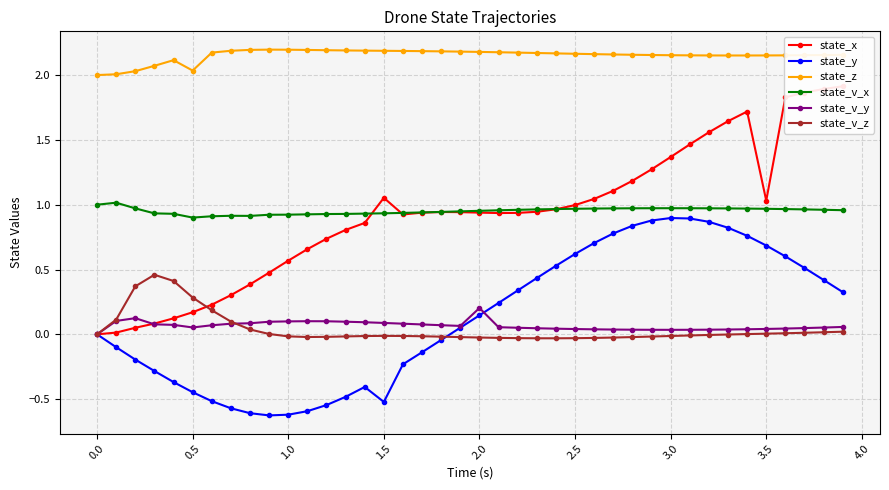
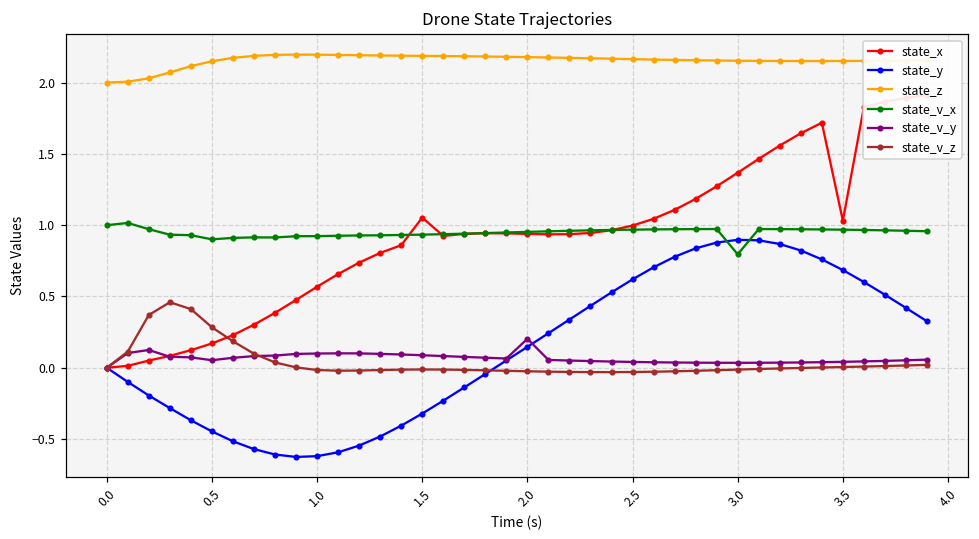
  {
    "state_x": {
      "0.5": 0.17,
      "1.0": 0.57,
      "1.5": 1.05,
      "2.5": 1.00,
      "3.0": 1.37,
      "3.5": 1.03
    },
    "state_y": {
      "0.5": -0.45,
      "1.0": -0.62,
-     "1.5": -0.52,
+     "1.5": -0.32,
      "2.0": 0.15,
      "2.5": 0.62,
      "3.0": 0.90,
      "3.5": 0.69
    },
    "state_z": {
      "0.0": 2.00,
-     "0.5": 2.03,
+     "0.5": 2.15,
      "1.0": 2.20,
      "1.5": 2.19,
      "2.0": 2.18,
      "2.5": 2.16,
      "3.0": 2.15,
      "3.5": 2.15
    },
    "state_v_x": {
      "0.0": 1.00,
      "0.5": 0.90,
      "1.0": 0.92,
      "1.5": 0.93,
      "2.5": 0.97,
-     "3.0": 0.97,
+     "3.0": 0.80,
      "3.5": 0.97
    },
    "state_v_y": {
      "0.5": 0.05,
      "1.0": 0.10,
      "1.5": 0.09,
      "2.0": 0.20,
      "2.5": 0.04,
      "3.0": 0.03,
      "3.5": 0.04
    },
    "state_v_z": {
      "0.5": 0.28,
      "1.0": -0.02,
      "1.5": -0.01,
      "2.0": -0.02,
      "2.5": -0.03,
      "3.0": -0.01,
      "3.5": 0.01
    }
  }
